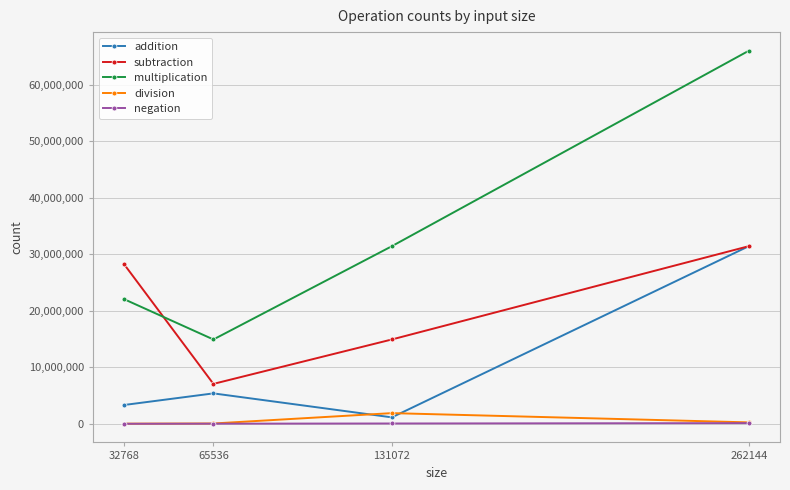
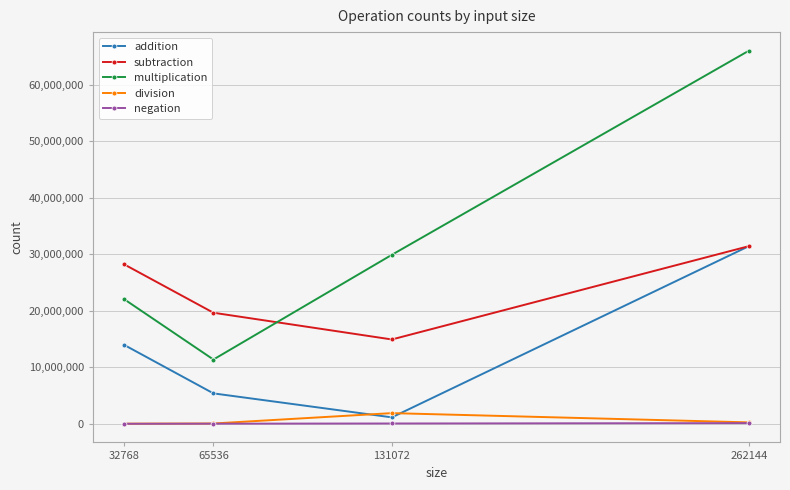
  {
    "addition": {
-     "32768": "3,000,000",
+     "32768": "14,000,000",
      "65536": "5,000,000",
      "131072": "1,000,000"
    },
    "subtraction": {
      "32768": "28,000,000",
-     "65536": "7,000,000",
+     "65536": "20,000,000",
      "131072": "15,000,000"
    },
    "multiplication": {
      "32768": "22,000,000",
-     "65536": "15,000,000",
-     "131072": "31,000,000",
+     "65536": "11,000,000",
+     "131072": "30,000,000",
      "262144": "66,000,000"
    },
    "division": {
      "131072": "2,000,000"
    },
    "negation": {
      "131072": "0"
    }
  }
